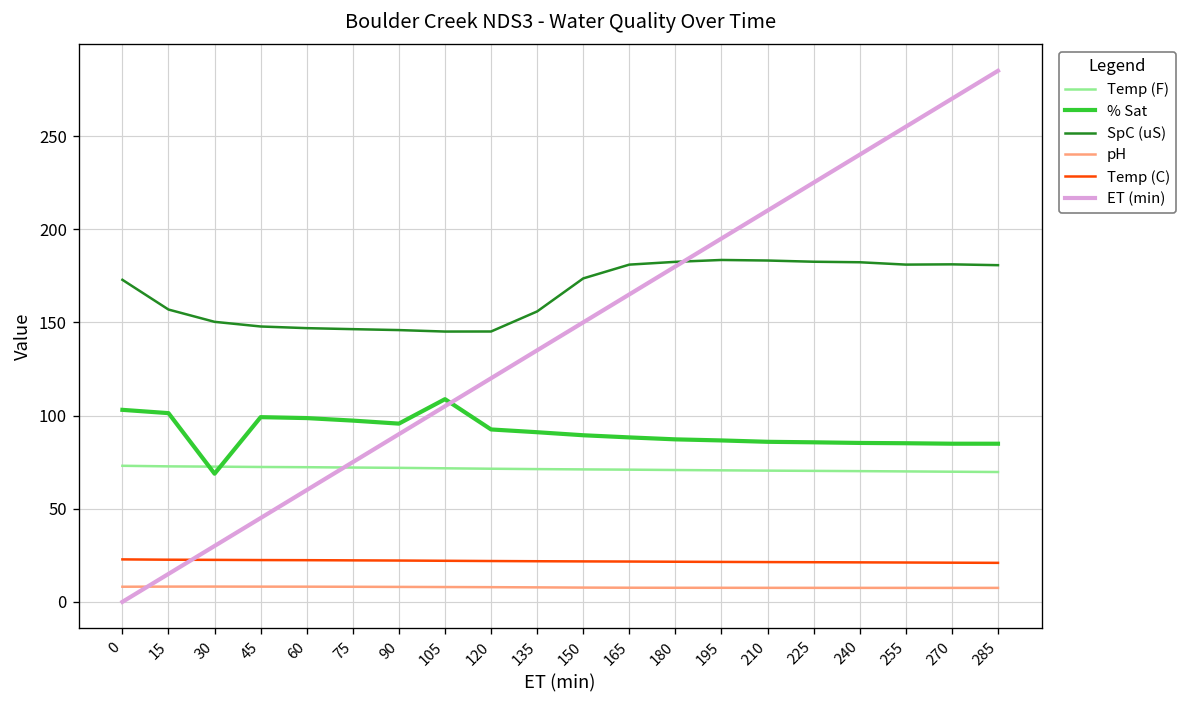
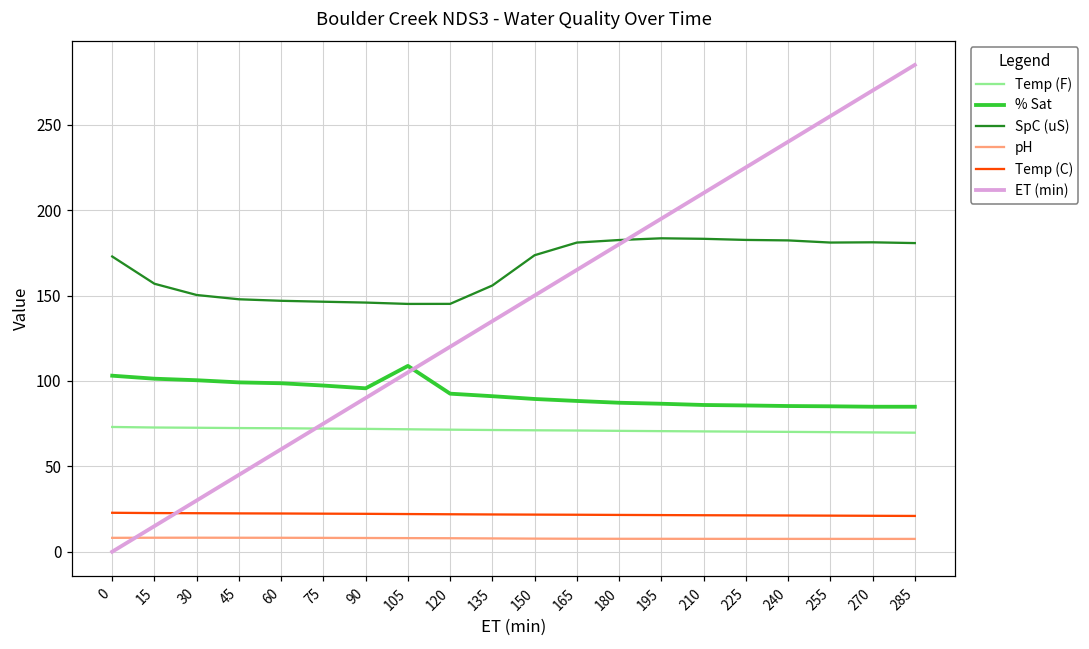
  {
    "Temp (F)": {
      "0": 73,
      "15": 73,
      "30": 73,
      "45": 72,
      "60": 72,
      "75": 72,
      "90": 72,
      "105": 72,
      "120": 71,
      "135": 71,
      "150": 71,
      "165": 71,
      "180": 71,
      "195": 71,
      "210": 70,
      "225": 70,
      "240": 70,
      "255": 70,
      "270": 70,
      "285": 70
    },
    "% Sat": {
      "0": 103,
      "15": 101,
-     "30": 69,
+     "30": 100,
      "45": 99,
      "60": 99,
      "75": 97,
      "90": 96,
      "105": 109,
      "120": 93,
      "135": 91,
      "150": 89,
      "165": 88,
      "180": 87,
      "195": 87,
      "210": 86,
      "225": 86,
      "240": 85,
      "255": 85,
      "270": 85,
      "285": 85
    },
    "SpC (uS)": {
      "0": 173,
      "15": 157,
      "30": 150,
      "45": 148,
      "60": 147,
      "75": 146,
      "90": 146,
      "105": 145,
      "120": 145,
      "135": 156,
      "150": 174,
      "165": 181,
      "180": 182,
      "195": 183,
      "210": 183,
      "225": 183,
      "240": 182,
      "255": 181,
      "270": 181,
      "285": 181
    },
    "pH": {
      "0": 8,
      "15": 8,
      "30": 8,
      "45": 8,
      "60": 8,
      "75": 8,
      "90": 8,
      "105": 8,
      "120": 8,
      "135": 8,
      "150": 8,
      "165": 8,
      "180": 8,
      "195": 8,
      "210": 8,
      "225": 8,
      "240": 8,
      "255": 8,
      "270": 8,
      "285": 8
    },
    "Temp (C)": {
      "0": 23,
      "15": 23,
      "30": 23,
      "45": 22,
      "60": 22,
      "75": 22,
      "90": 22,
      "105": 22,
      "120": 22,
      "135": 22,
      "150": 22,
      "165": 22,
      "180": 22,
      "195": 21,
      "210": 21,
      "225": 21,
      "240": 21,
      "255": 21,
      "270": 21,
      "285": 21
    },
    "ET (min)": {
      "0": 0,
      "15": 15,
      "30": 30,
      "45": 45,
      "60": 60,
      "75": 75,
      "90": 90,
      "105": 105,
      "120": 120,
      "135": 135,
      "150": 150,
      "165": 165,
      "180": 180,
      "195": 195,
      "210": 210,
      "225": 225,
      "240": 240,
      "255": 255,
      "270": 270,
      "285": 285
    }
  }
